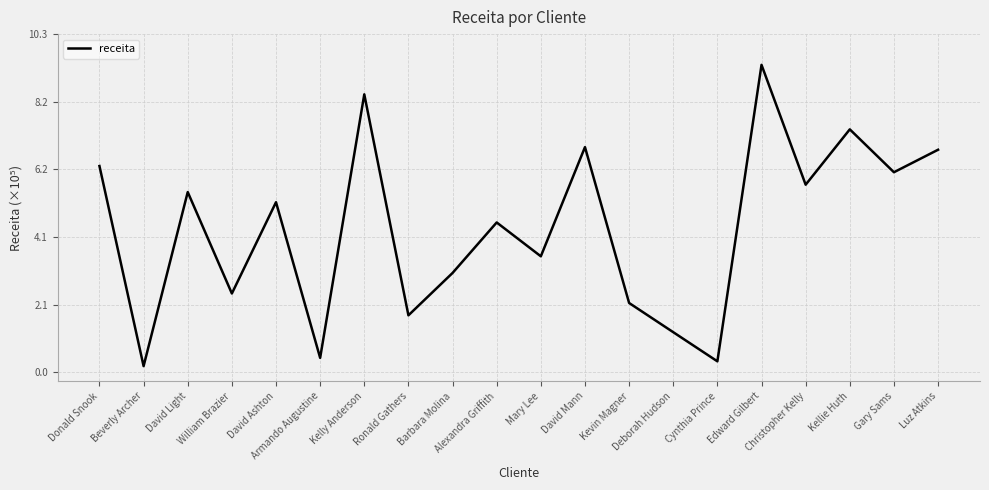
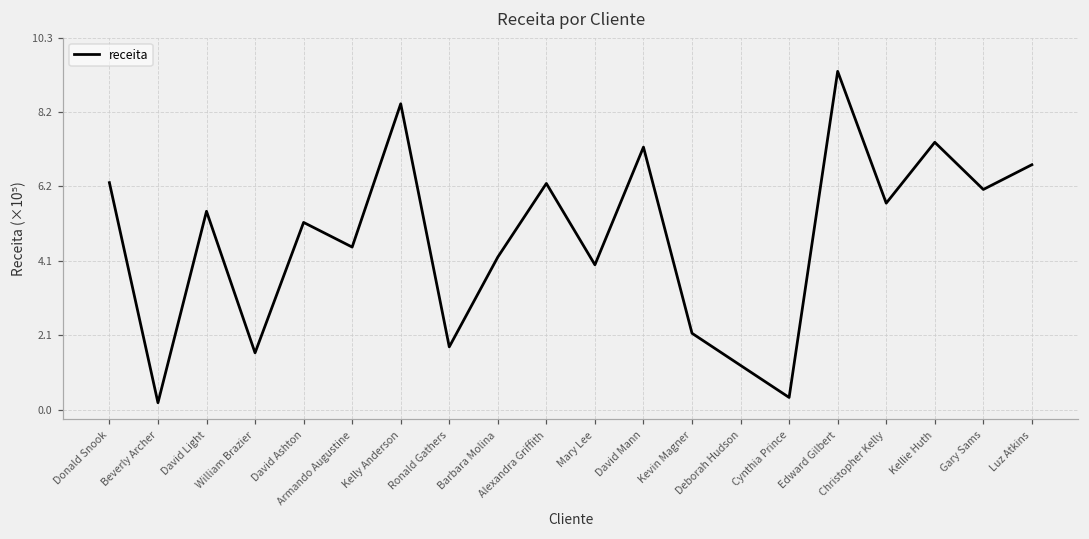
  {
    "Donald Snook": 6.3,
    "Beverly Archer": 0.2,
    "David Light": 5.5,
-   "William Brazier": 2.4,
+   "William Brazier": 1.6,
    "David Ashton": 5.2,
-   "Armando Augustine": 0.4,
+   "Armando Augustine": 4.5,
    "Kelly Anderson": 8.5,
    "Ronald Gathers": 1.7,
-   "Barbara Molina": 3.0,
-   "Alexandra Griffith": 4.6,
-   "Mary Lee": 3.5,
-   "David Mann": 6.9,
+   "Barbara Molina": 4.2,
+   "Alexandra Griffith": 6.3,
+   "Mary Lee": 4.0,
+   "David Mann": 7.3,
    "Kevin Magner": 2.1,
    "Deborah Hudson": 1.2,
    "Cynthia Prince": 0.3,
    "Edward Gilbert": 9.4,
    "Christopher Kelly": 5.7,
    "Kellie Huth": 7.4,
    "Gary Sams": 6.1,
    "Luz Atkins": 6.8
  }
